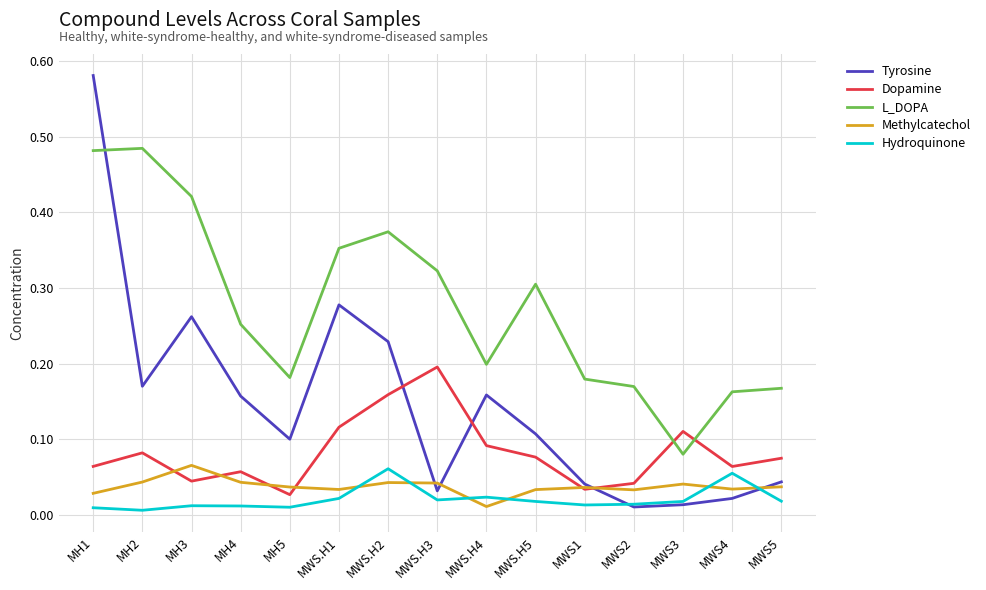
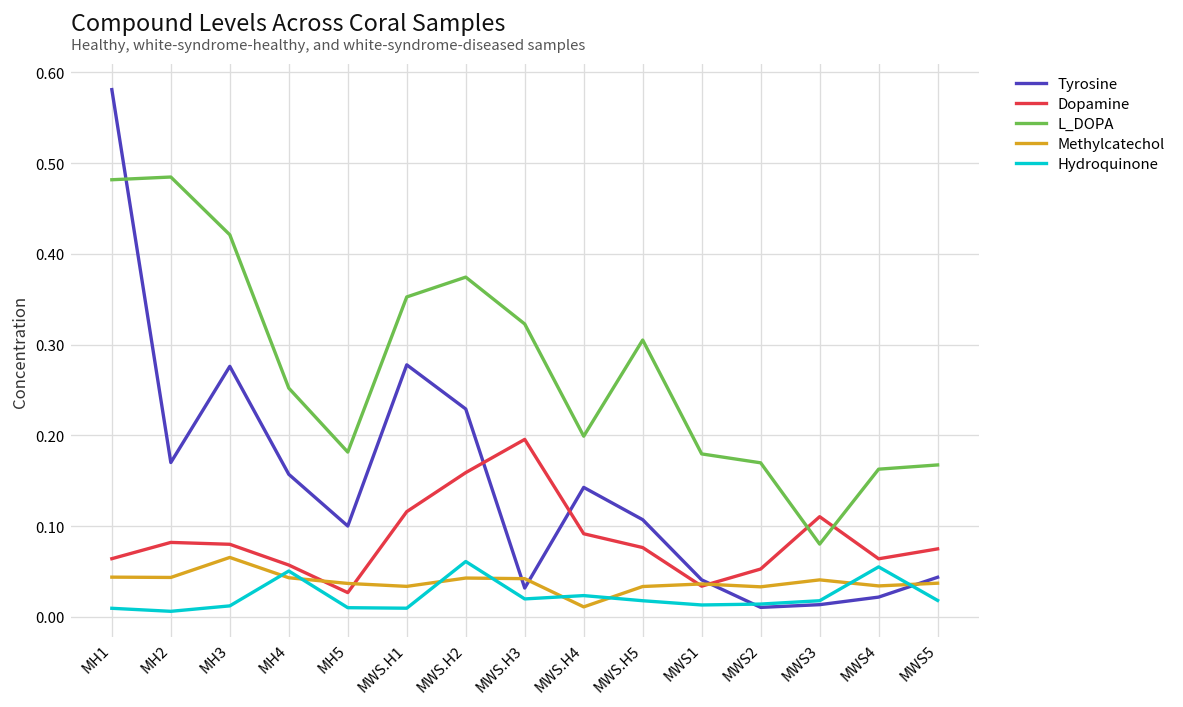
  {
    "Tyrosine": {
      "MH1": 0.58,
      "MH2": 0.17,
-     "MH3": 0.26,
+     "MH3": 0.28,
      "MH4": 0.16,
      "MH5": 0.10,
      "MWS.H1": 0.28,
      "MWS.H2": 0.23,
      "MWS.H3": 0.03,
-     "MWS.H4": 0.16,
+     "MWS.H4": 0.14,
      "MWS.H5": 0.11,
      "MWS1": 0.04,
      "MWS2": 0.01,
      "MWS3": 0.01,
      "MWS4": 0.02,
      "MWS5": 0.04
    },
    "Dopamine": {
      "MH1": 0.06,
      "MH2": 0.08,
-     "MH3": 0.04,
+     "MH3": 0.08,
      "MH4": 0.06,
      "MH5": 0.03,
      "MWS.H1": 0.12,
      "MWS.H2": 0.16,
      "MWS.H3": 0.20,
      "MWS.H4": 0.09,
      "MWS.H5": 0.08,
-     "MWS2": 0.04,
+     "MWS2": 0.05,
      "MWS3": 0.11,
      "MWS4": 0.06,
      "MWS5": 0.07
    },
    "L_DOPA": {
      "MH1": 0.48,
      "MH2": 0.48,
      "MH3": 0.42,
      "MH4": 0.25,
      "MH5": 0.18,
      "MWS.H1": 0.35,
      "MWS.H2": 0.37,
      "MWS.H3": 0.32,
      "MWS.H4": 0.20,
      "MWS.H5": 0.31,
      "MWS1": 0.18,
      "MWS2": 0.17,
      "MWS3": 0.08,
      "MWS4": 0.16,
      "MWS5": 0.17
    },
    "Methylcatechol": {
-     "MH1": 0.03,
+     "MH1": 0.04,
      "MH2": 0.04,
      "MH3": 0.07,
      "MH4": 0.04,
      "MH5": 0.04,
      "MWS.H1": 0.03,
      "MWS.H2": 0.04,
      "MWS.H3": 0.04,
      "MWS.H4": 0.01,
      "MWS.H5": 0.03,
      "MWS2": 0.03,
      "MWS3": 0.04,
      "MWS4": 0.03,
      "MWS5": 0.04
    },
    "Hydroquinone": {
      "MH1": 0.01,
      "MH2": 0.01,
      "MH3": 0.01,
-     "MH4": 0.01,
+     "MH4": 0.05,
      "MH5": 0.01,
-     "MWS.H1": 0.02,
+     "MWS.H1": 0.01,
      "MWS.H2": 0.06,
      "MWS.H3": 0.02,
      "MWS.H4": 0.02,
      "MWS.H5": 0.02,
      "MWS1": 0.01,
      "MWS2": 0.01,
      "MWS3": 0.02,
      "MWS4": 0.05,
      "MWS5": 0.02
    }
  }
